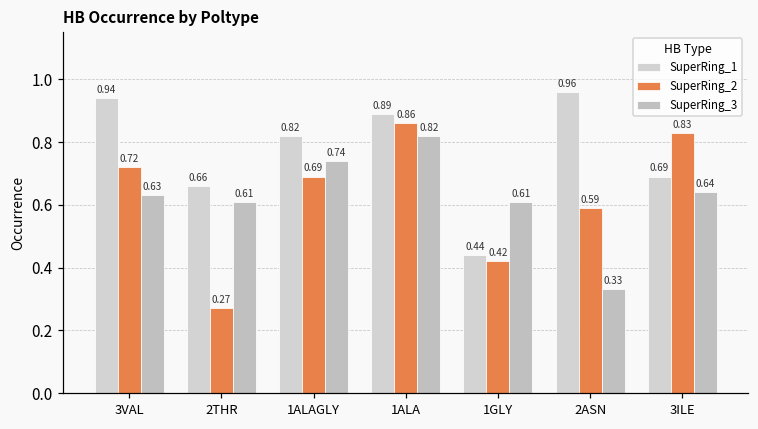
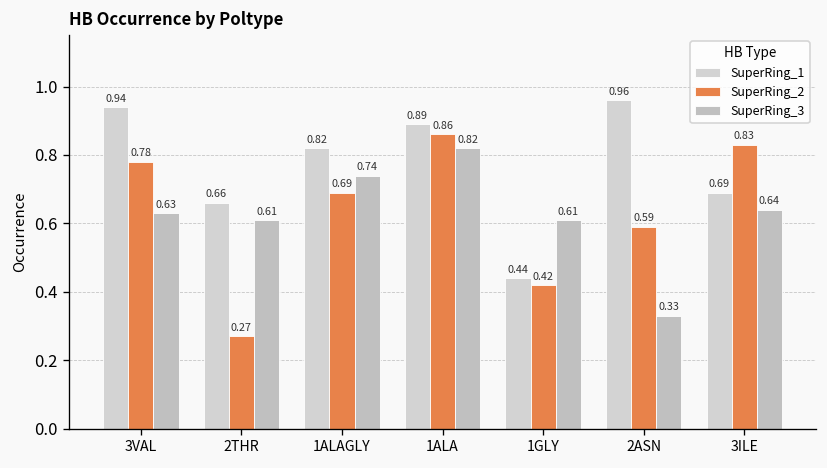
  {
    "SuperRing_2": {
-     "3VAL": 0.72,
+     "3VAL": 0.78,
      "2THR": 0.27,
      "1ALAGLY": 0.69,
      "1ALA": 0.86,
      "1GLY": 0.42,
      "2ASN": 0.59,
      "3ILE": 0.83
    }
  }
